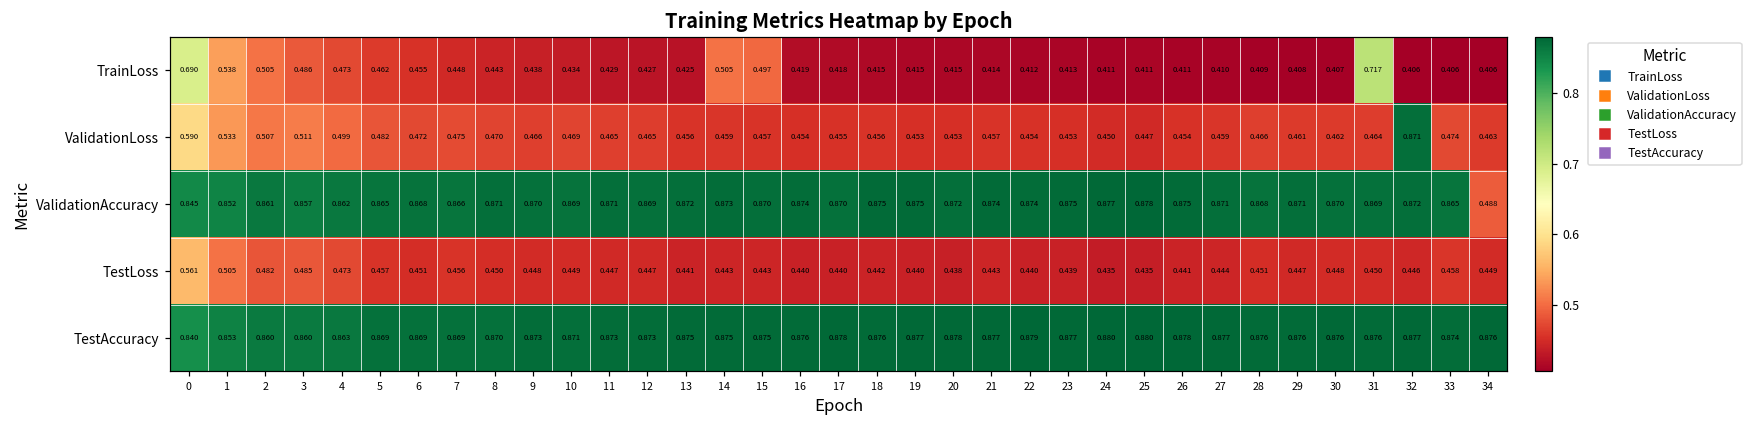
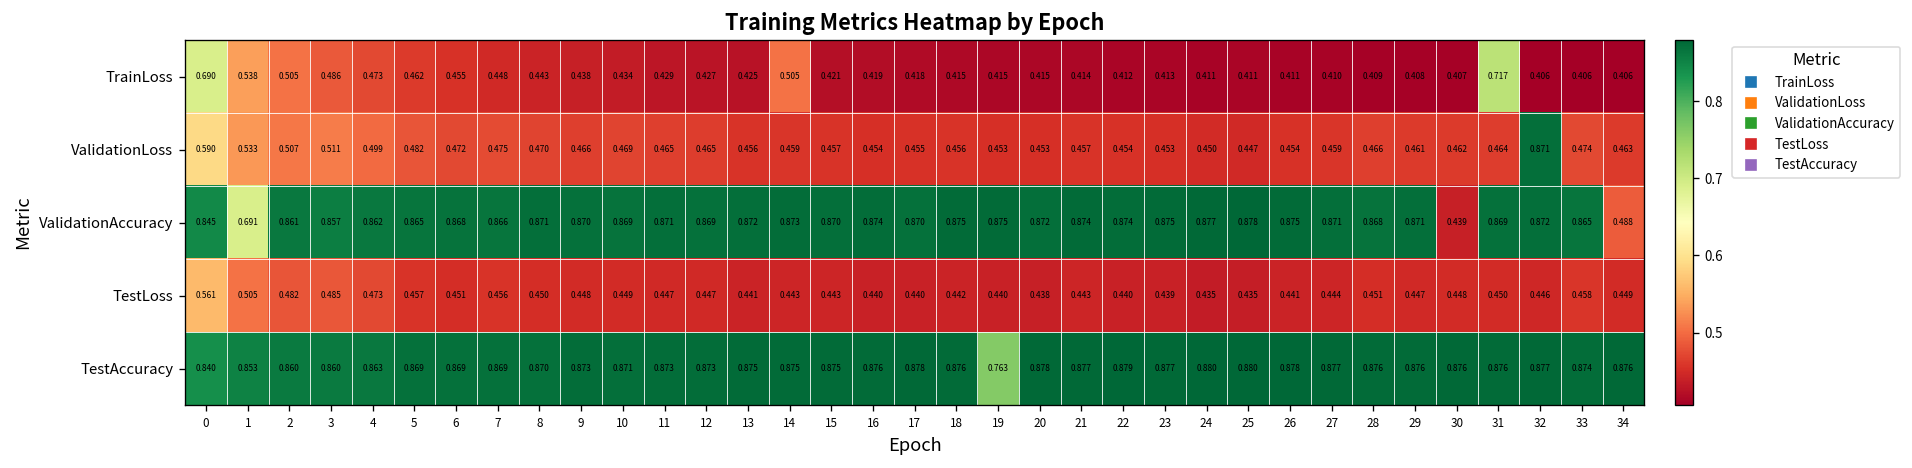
  {
    "TrainLoss": {
      "0": 0.690,
      "1": 0.538,
      "2": 0.505,
      "3": 0.486,
      "4": 0.473,
      "5": 0.462,
      "6": 0.455,
      "7": 0.448,
      "8": 0.443,
      "9": 0.438,
      "10": 0.434,
      "11": 0.429,
      "12": 0.427,
      "13": 0.425,
      "14": 0.505,
-     "15": 0.497,
+     "15": 0.421,
      "16": 0.419,
      "17": 0.418,
      "18": 0.415,
      "19": 0.415,
      "20": 0.415,
      "21": 0.414,
      "22": 0.412,
      "23": 0.413,
      "24": 0.411,
      "25": 0.411,
      "26": 0.411,
      "27": 0.410,
      "28": 0.409,
      "29": 0.408,
      "30": 0.407,
      "31": 0.717,
      "32": 0.406,
      "33": 0.406,
      "34": 0.406
    },
    "ValidationLoss": {
      "0": 0.590,
      "1": 0.533,
      "2": 0.507,
      "3": 0.511,
      "4": 0.499,
      "5": 0.482,
      "6": 0.472,
      "7": 0.475,
      "8": 0.470,
      "9": 0.466,
      "10": 0.469,
      "11": 0.465,
      "12": 0.465,
      "13": 0.456,
      "14": 0.459,
      "15": 0.457,
      "16": 0.454,
      "17": 0.455,
      "18": 0.456,
      "19": 0.453,
      "20": 0.453,
      "21": 0.457,
      "22": 0.454,
      "23": 0.453,
      "24": 0.450,
      "25": 0.447,
      "26": 0.454,
      "27": 0.459,
      "28": 0.466,
      "29": 0.461,
      "30": 0.462,
      "31": 0.464,
      "32": 0.871,
      "33": 0.474,
      "34": 0.463
    },
    "ValidationAccuracy": {
      "0": 0.845,
-     "1": 0.852,
+     "1": 0.691,
      "2": 0.861,
      "3": 0.857,
      "4": 0.862,
      "5": 0.865,
      "6": 0.868,
      "7": 0.866,
      "8": 0.871,
      "9": 0.870,
      "10": 0.869,
      "11": 0.871,
      "12": 0.869,
      "13": 0.872,
      "14": 0.873,
      "15": 0.870,
      "16": 0.874,
      "17": 0.870,
      "18": 0.875,
      "19": 0.875,
      "20": 0.872,
      "21": 0.874,
      "22": 0.874,
      "23": 0.875,
      "24": 0.877,
      "25": 0.878,
      "26": 0.875,
      "27": 0.871,
      "28": 0.868,
      "29": 0.871,
-     "30": 0.870,
+     "30": 0.439,
      "31": 0.869,
      "32": 0.872,
      "33": 0.865,
      "34": 0.488
    },
    "TestLoss": {
      "0": 0.561,
      "1": 0.505,
      "2": 0.482,
      "3": 0.485,
      "4": 0.473,
      "5": 0.457,
      "6": 0.451,
      "7": 0.456,
      "8": 0.450,
      "9": 0.448,
      "10": 0.449,
      "11": 0.447,
      "12": 0.447,
      "13": 0.441,
      "14": 0.443,
      "15": 0.443,
      "16": 0.440,
      "17": 0.440,
      "18": 0.442,
      "19": 0.440,
      "20": 0.438,
      "21": 0.443,
      "22": 0.440,
      "23": 0.439,
      "24": 0.435,
      "25": 0.435,
      "26": 0.441,
      "27": 0.444,
      "28": 0.451,
      "29": 0.447,
      "30": 0.448,
      "31": 0.450,
      "32": 0.446,
      "33": 0.458,
      "34": 0.449
    },
    "TestAccuracy": {
      "0": 0.840,
      "1": 0.853,
      "2": 0.860,
      "3": 0.860,
      "4": 0.863,
      "5": 0.869,
      "6": 0.869,
      "7": 0.869,
      "8": 0.870,
      "9": 0.873,
      "10": 0.871,
      "11": 0.873,
      "12": 0.873,
      "13": 0.875,
      "14": 0.875,
      "15": 0.875,
      "16": 0.876,
      "17": 0.878,
      "18": 0.876,
-     "19": 0.877,
+     "19": 0.763,
      "20": 0.878,
      "21": 0.877,
      "22": 0.879,
      "23": 0.877,
      "24": 0.880,
      "25": 0.880,
      "26": 0.878,
      "27": 0.877,
      "28": 0.876,
      "29": 0.876,
      "30": 0.876,
      "31": 0.876,
      "32": 0.877,
      "33": 0.874,
      "34": 0.876
    }
  }
